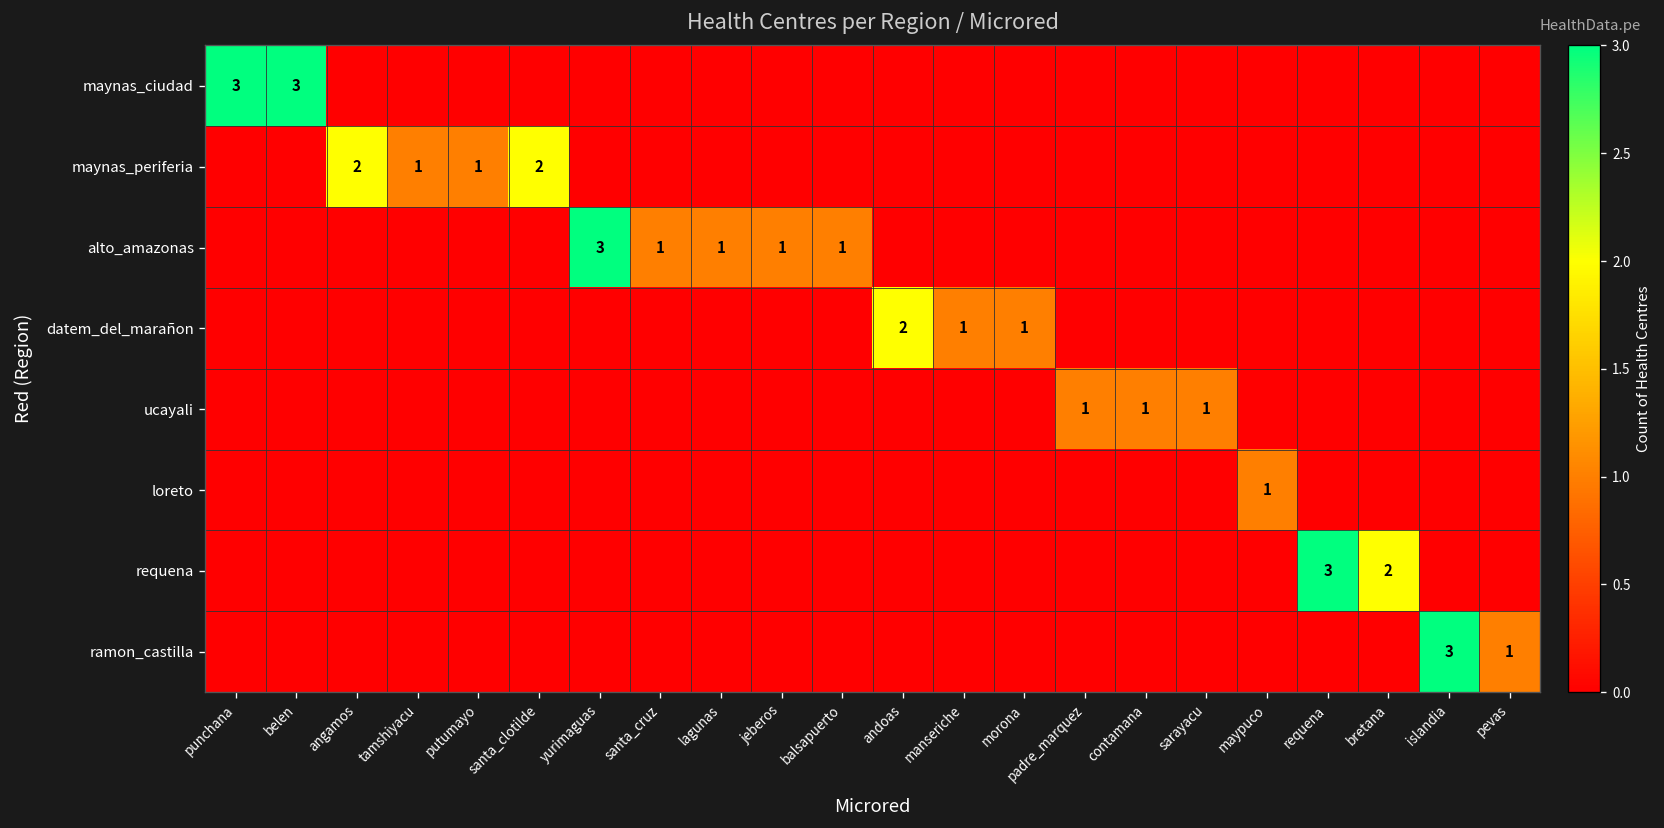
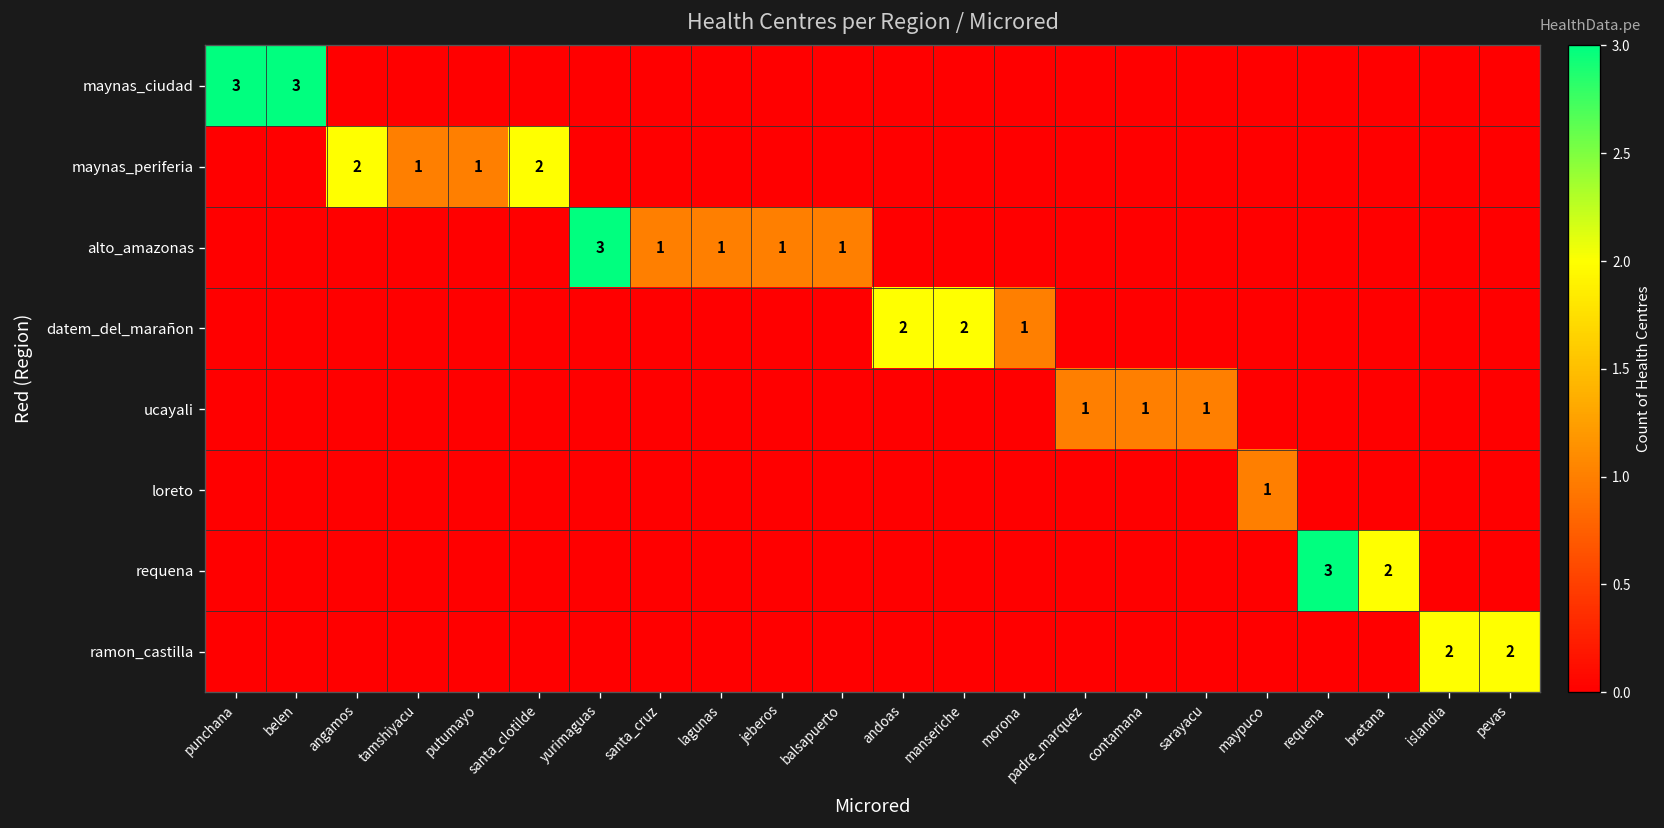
  {
    "maynas_ciudad": {
      "punchana": 3,
      "belen": 3
    },
    "maynas_periferia": {
      "angamos": 2,
      "tamshiyacu": 1,
      "putumayo": 1,
      "santa_clotilde": 2
    },
    "alto_amazonas": {
      "yurimaguas": 3,
      "santa_cruz": 1,
      "lagunas": 1,
      "jeberos": 1,
      "balsapuerto": 1
    },
    "datem_del_marañon": {
      "andoas": 2,
-     "manseriche": 1,
+     "manseriche": 2,
      "morona": 1
    },
    "ucayali": {
      "padre_marquez": 1,
      "contamana": 1,
      "sarayacu": 1
    },
    "loreto": {
      "maypuco": 1
    },
    "requena": {
      "requena": 3,
      "bretana": 2
    },
    "ramon_castilla": {
-     "islandia": 3,
-     "pevas": 1
+     "islandia": 2,
+     "pevas": 2
    }
  }
